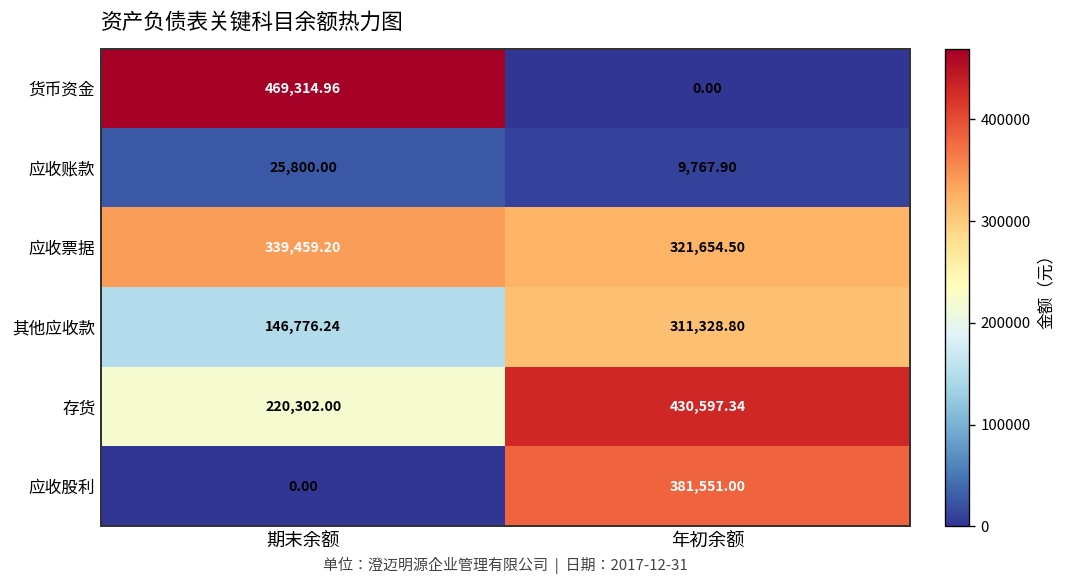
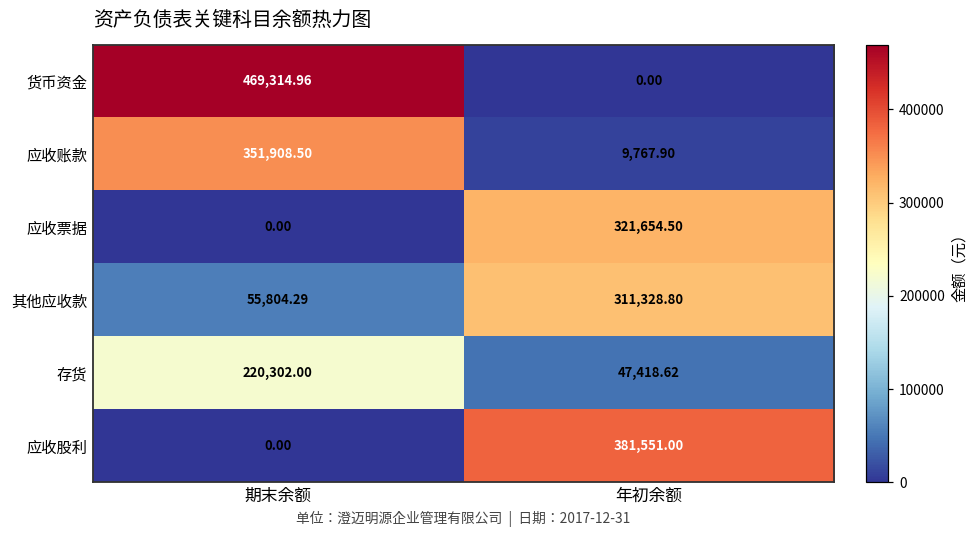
  {
    "货币资金": {
      "期末余额": "469,314.96",
      "年初余额": "0.00"
    },
    "应收账款": {
-     "期末余额": "25,800.00",
+     "期末余额": "351,908.50",
      "年初余额": "9,767.90"
    },
    "应收票据": {
-     "期末余额": "339,459.20",
+     "期末余额": "0.00",
      "年初余额": "321,654.50"
    },
    "其他应收款": {
-     "期末余额": "146,776.24",
+     "期末余额": "55,804.29",
      "年初余额": "311,328.80"
    },
    "存货": {
      "期末余额": "220,302.00",
-     "年初余额": "430,597.34"
+     "年初余额": "47,418.62"
    },
    "应收股利": {
      "期末余额": "0.00",
      "年初余额": "381,551.00"
    }
  }
